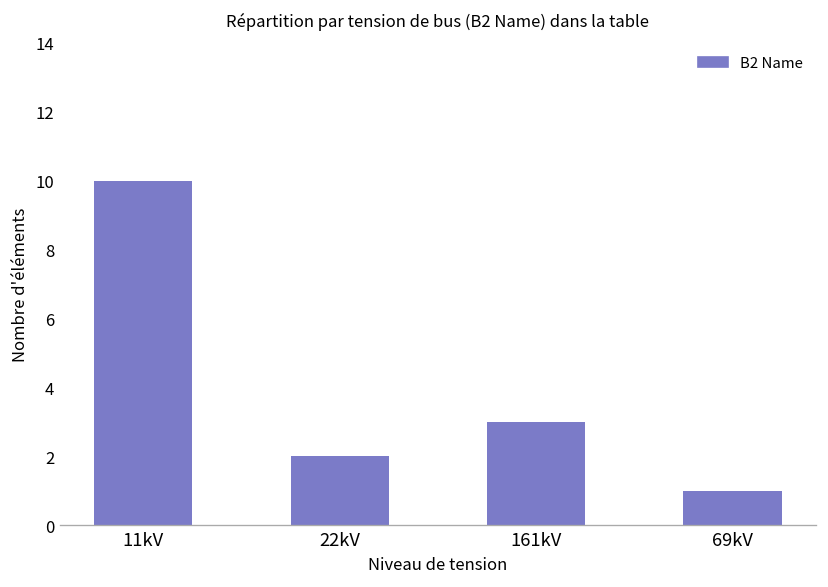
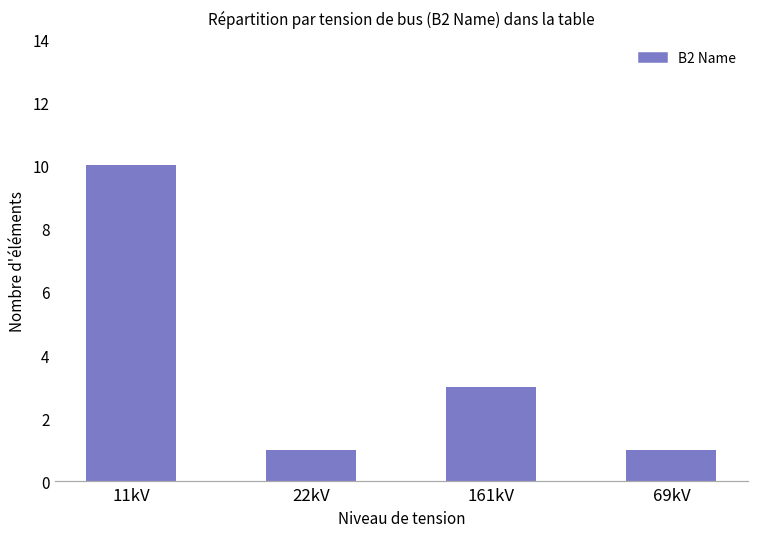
  {
    "11kV": 10,
-   "22kV": 2,
+   "22kV": 1,
    "161kV": 3,
    "69kV": 1
  }
